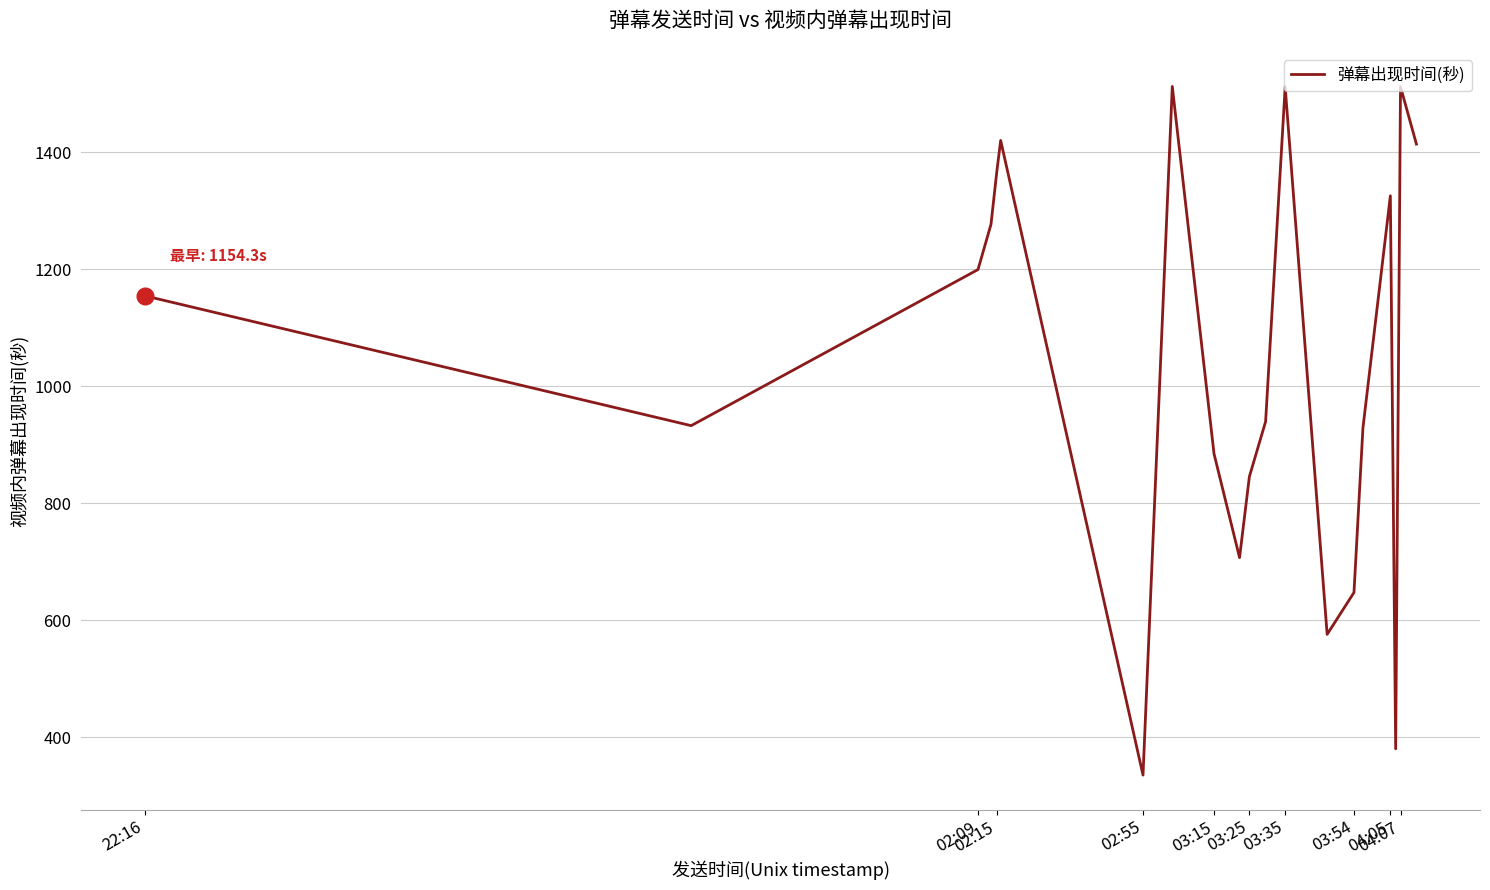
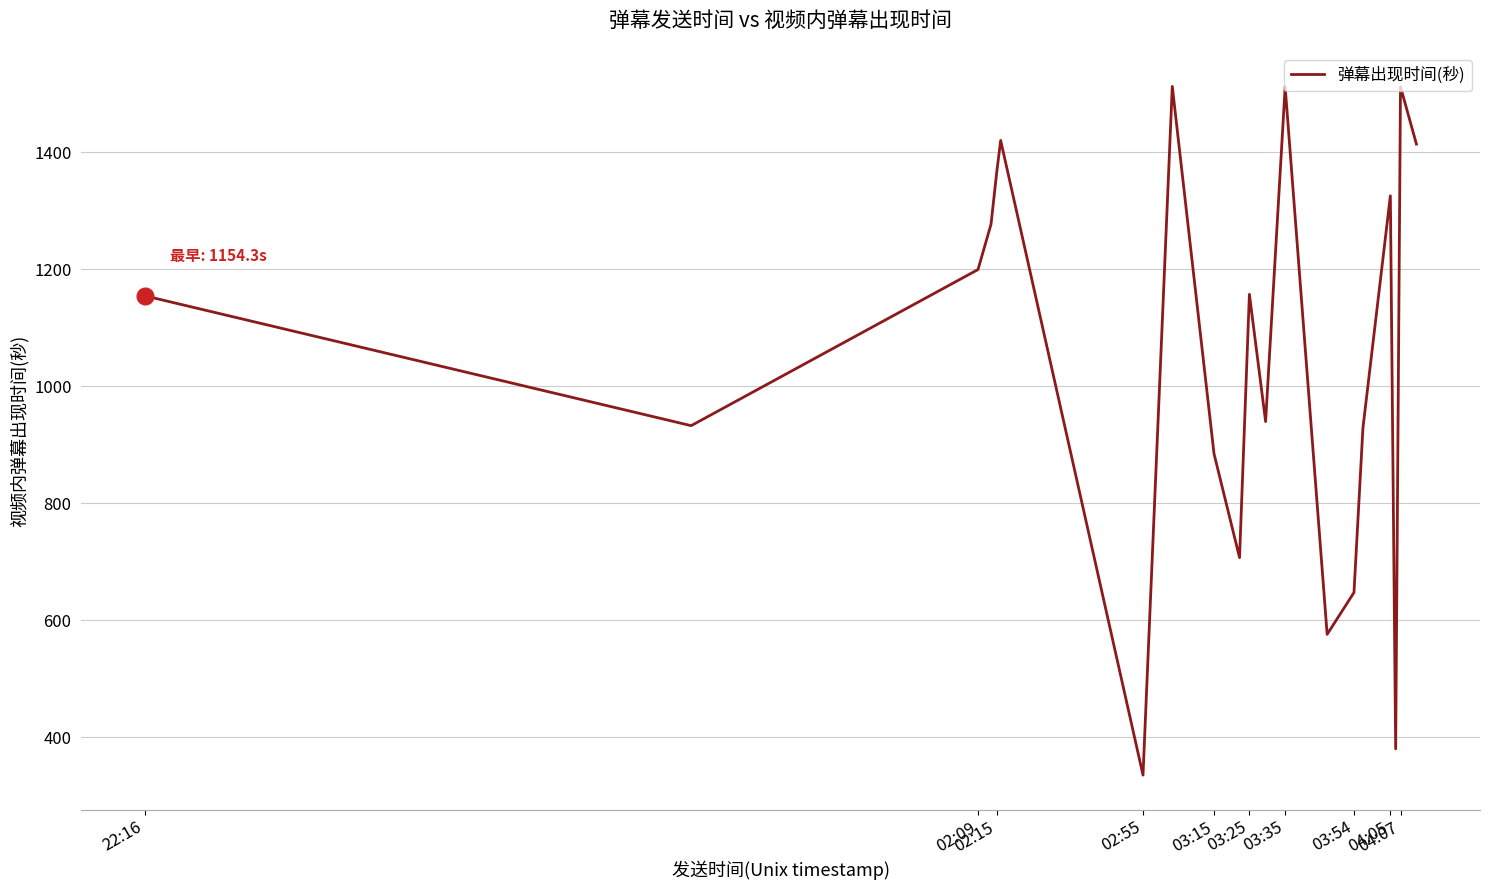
  {
    "弹幕出现时间(秒)": {
      "02:09": 1200,
      "02:15": 1370,
      "02:55": 340,
      "03:15": 880,
-     "03:25": 850,
+     "03:25": 1160,
      "03:54": 650,
      "04:05": 1330
    }
  }
